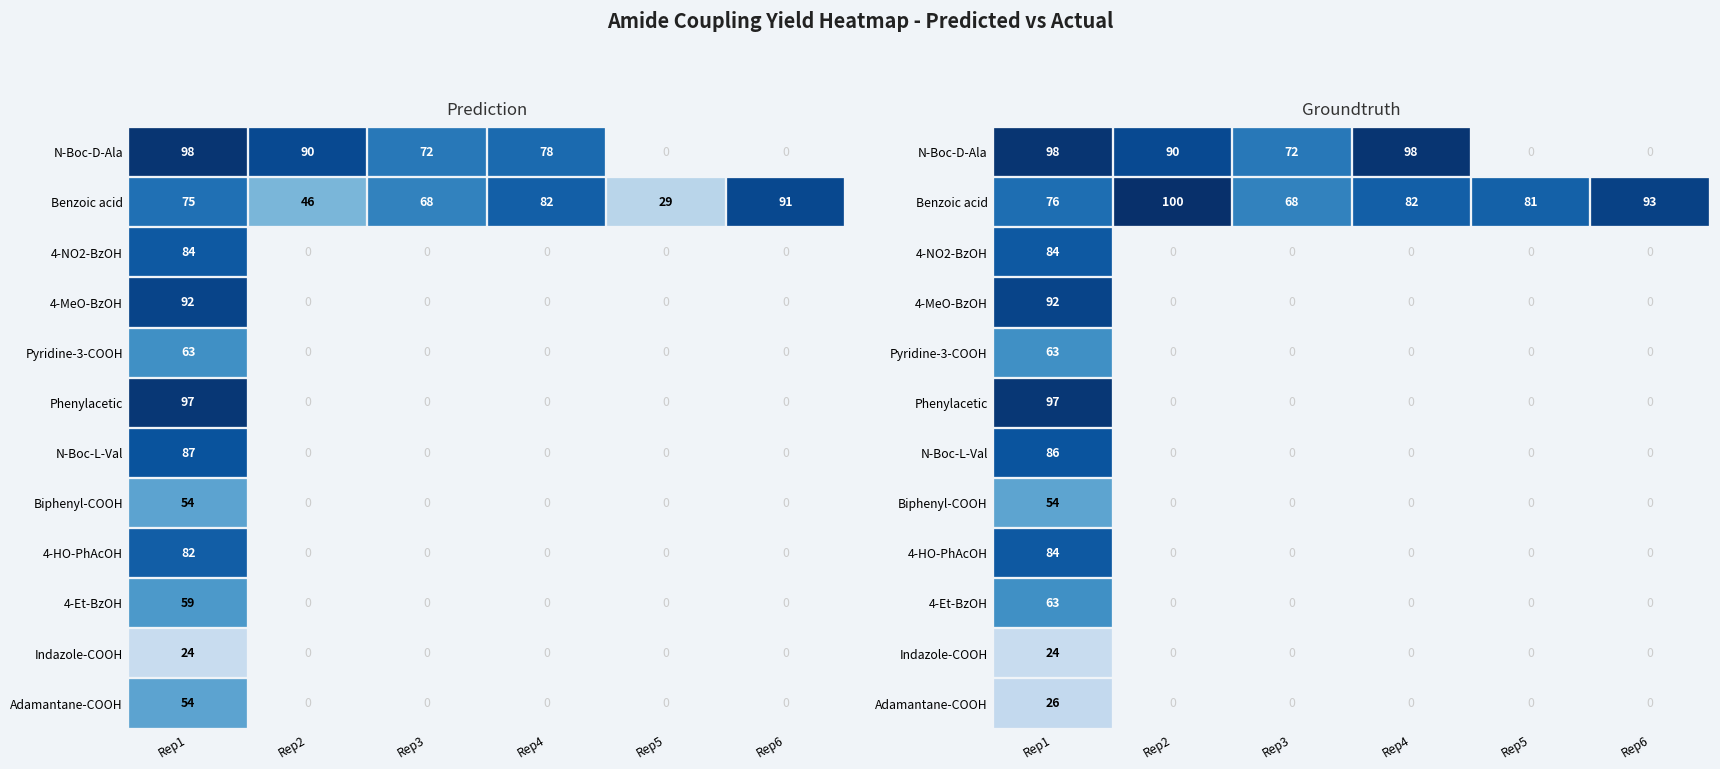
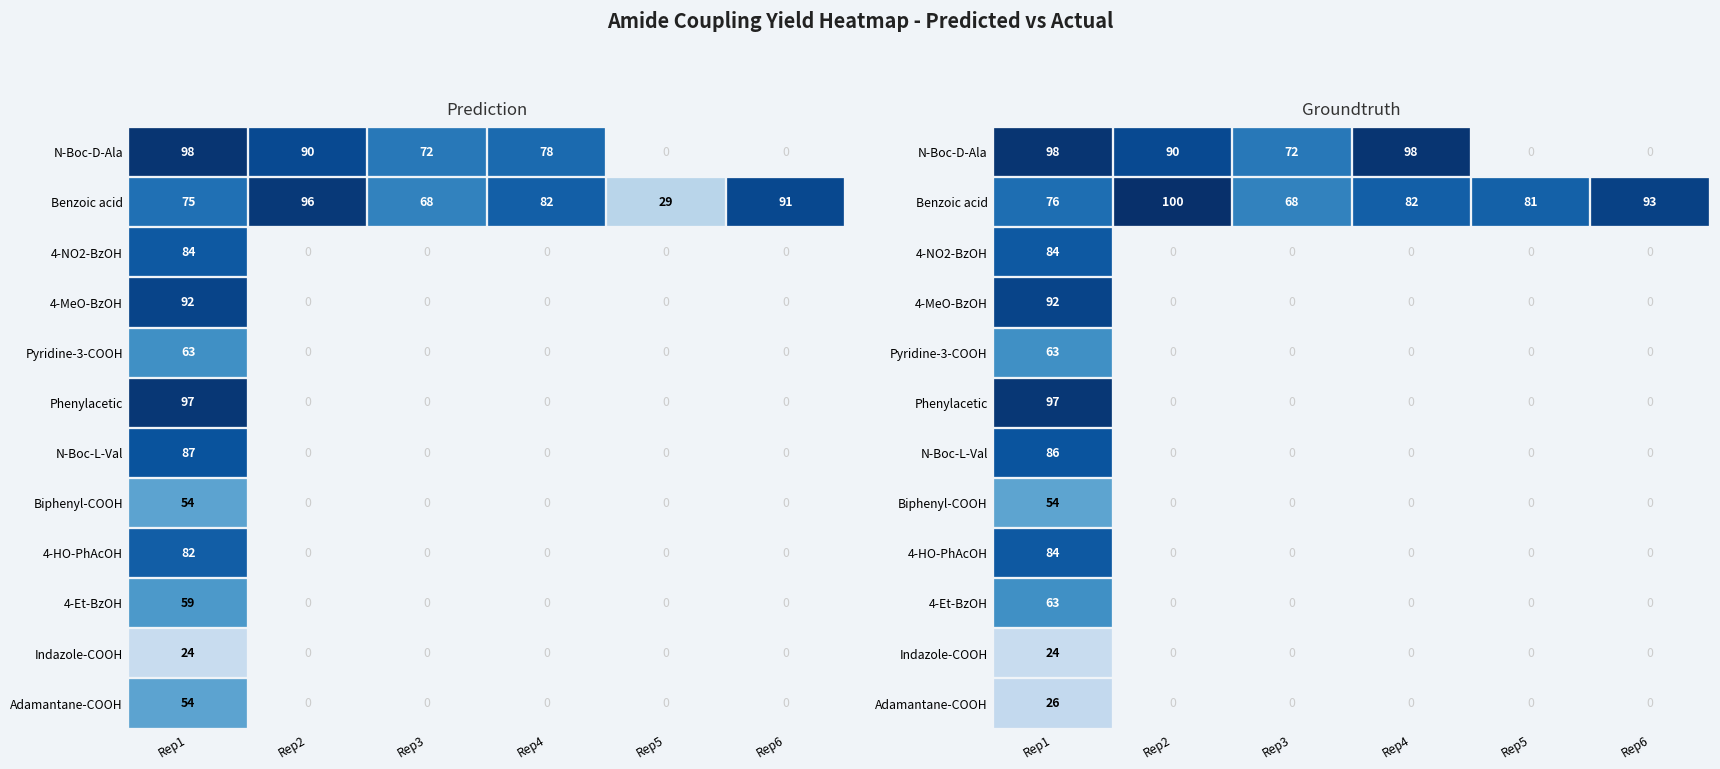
  {
    "Prediction": {
      "N-Boc-D-Ala": {
        "Rep1": 98,
        "Rep2": 90,
        "Rep3": 72,
        "Rep4": 78
      },
      "Benzoic acid": {
        "Rep1": 75,
-       "Rep2": 46,
+       "Rep2": 96,
        "Rep3": 68,
        "Rep4": 82,
        "Rep5": 29,
        "Rep6": 91
      },
      "4-NO2-BzOH": {
        "Rep1": 84
      },
      "4-MeO-BzOH": {
        "Rep1": 92
      },
      "Pyridine-3-COOH": {
        "Rep1": 63
      },
      "Phenylacetic": {
        "Rep1": 97
      },
      "N-Boc-L-Val": {
        "Rep1": 87
      },
      "Biphenyl-COOH": {
        "Rep1": 54
      },
      "4-HO-PhAcOH": {
        "Rep1": 82
      },
      "4-Et-BzOH": {
        "Rep1": 59
      },
      "Indazole-COOH": {
        "Rep1": 24
      },
      "Adamantane-COOH": {
        "Rep1": 54
      }
    },
    "Groundtruth": {
      "N-Boc-D-Ala": {
        "Rep1": 98,
        "Rep2": 90,
        "Rep3": 72,
        "Rep4": 98
      },
      "Benzoic acid": {
        "Rep1": 76,
        "Rep2": 100,
        "Rep3": 68,
        "Rep4": 82,
        "Rep5": 81,
        "Rep6": 93
      },
      "4-NO2-BzOH": {
        "Rep1": 84
      },
      "4-MeO-BzOH": {
        "Rep1": 92
      },
      "Pyridine-3-COOH": {
        "Rep1": 63
      },
      "Phenylacetic": {
        "Rep1": 97
      },
      "N-Boc-L-Val": {
        "Rep1": 86
      },
      "Biphenyl-COOH": {
        "Rep1": 54
      },
      "4-HO-PhAcOH": {
        "Rep1": 84
      },
      "4-Et-BzOH": {
        "Rep1": 63
      },
      "Indazole-COOH": {
        "Rep1": 24
      },
      "Adamantane-COOH": {
        "Rep1": 26
      }
    }
  }
